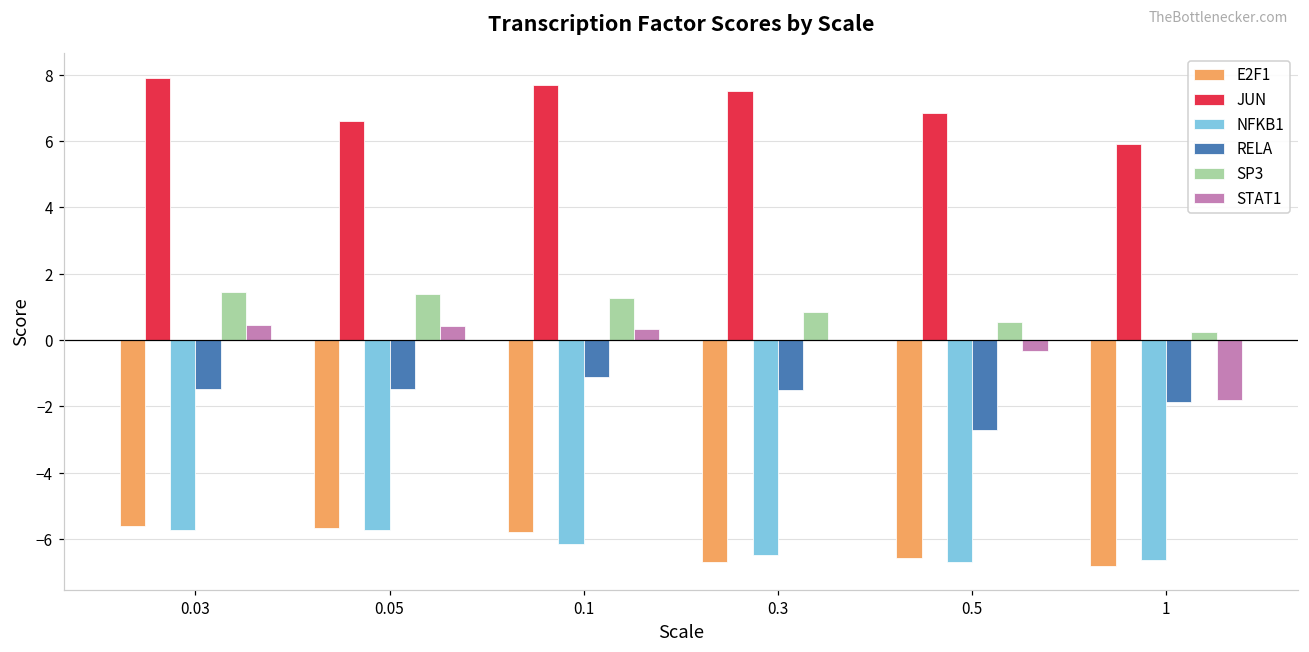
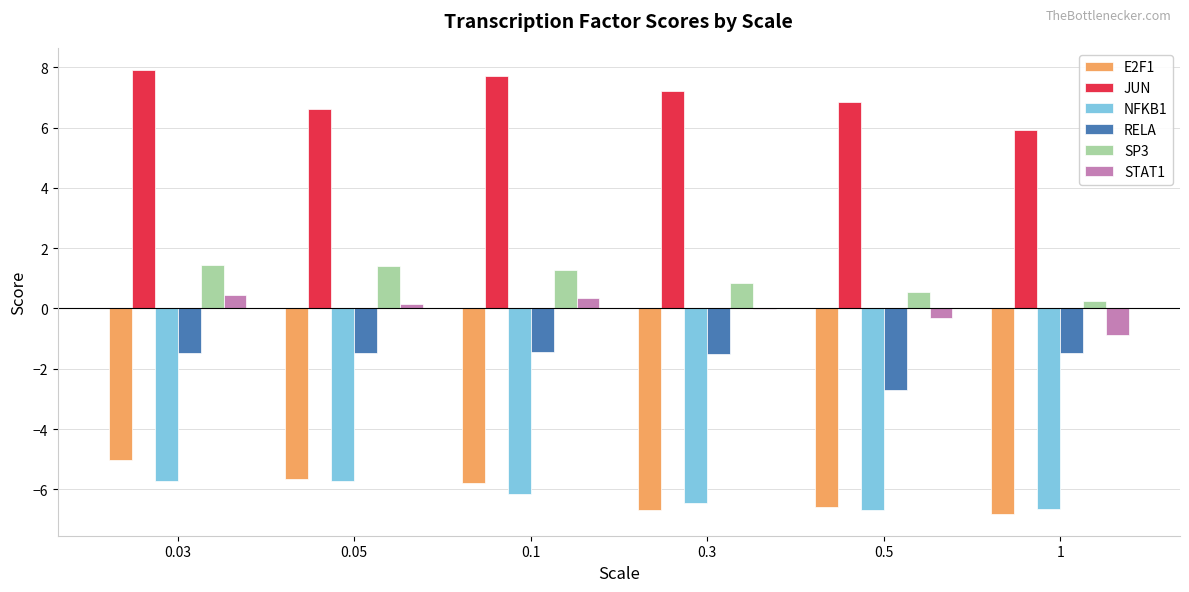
  {
    "E2F1": {
-     "0.03": -5.6,
+     "0.03": -5.0,
      "0.05": -5.7,
      "0.1": -5.8,
      "0.3": -6.7,
      "0.5": -6.6,
      "1": -6.8
    },
    "JUN": {
      "0.03": 7.9,
      "0.05": 6.6,
      "0.1": 7.7,
-     "0.3": 7.5,
+     "0.3": 7.2,
      "0.5": 6.8,
      "1": 5.9
    },
    "NFKB1": {
      "0.03": -5.7,
      "0.05": -5.7,
      "0.1": -6.1,
      "0.3": -6.5,
      "0.5": -6.7,
      "1": -6.6
    },
    "RELA": {
      "0.03": -1.5,
      "0.05": -1.5,
-     "0.1": -1.1,
+     "0.1": -1.4,
      "0.3": -1.5,
      "0.5": -2.7,
-     "1": -1.9
+     "1": -1.5
    },
    "SP3": {
      "0.03": 1.4,
      "0.05": 1.4,
      "0.1": 1.3,
      "0.3": 0.9,
      "0.5": 0.6,
      "1": 0.2
    },
    "STAT1": {
      "0.03": 0.5,
-     "0.05": 0.4,
+     "0.05": 0.1,
      "0.1": 0.3,
      "0.5": -0.3,
-     "1": -1.8
+     "1": -0.9
    }
  }
